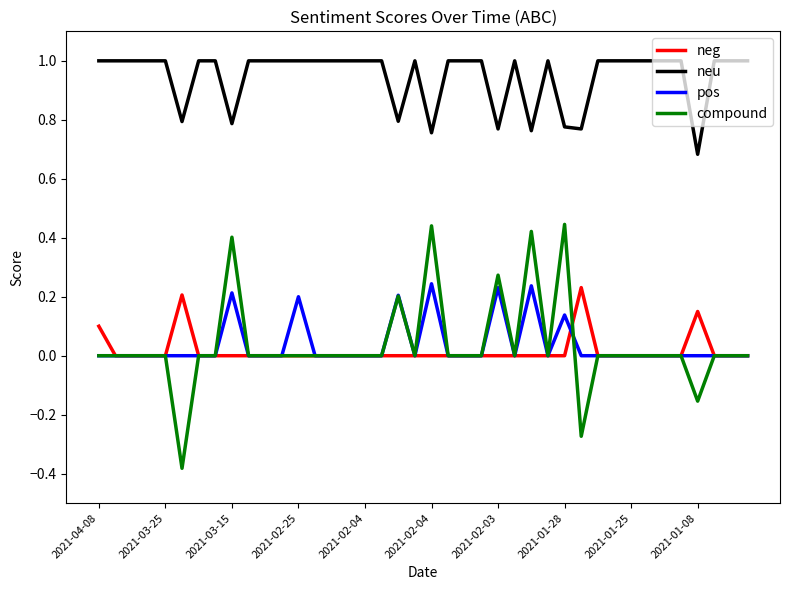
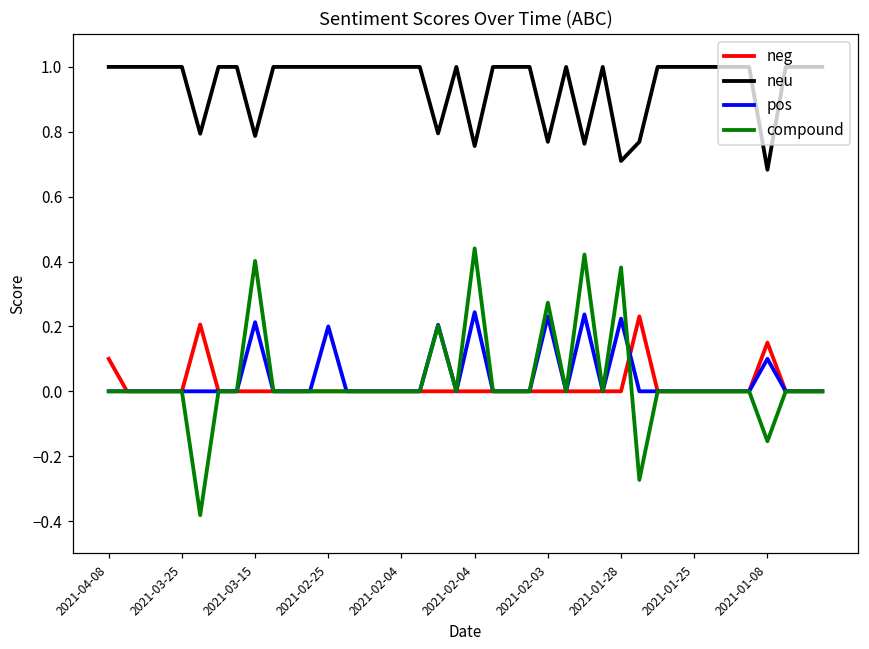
  {
    "neg": {
      "2021-04-08": 0.10,
      "2021-01-28": 0.00,
      "2021-01-08": 0.15
    },
    "neu": {
      "2021-04-08": 1.00,
      "2021-02-25": 1.00,
-     "2021-01-28": 0.78,
+     "2021-01-28": 0.71,
      "2021-01-08": 0.68
    },
    "pos": {
      "2021-02-25": 0.20,
-     "2021-01-28": 0.14,
-     "2021-01-08": 0.0
+     "2021-01-28": 0.22,
+     "2021-01-08": 0.1
    },
    "compound": {
-     "2021-01-28": 0.45,
+     "2021-01-28": 0.38,
      "2021-01-08": -0.15
    }
  }
